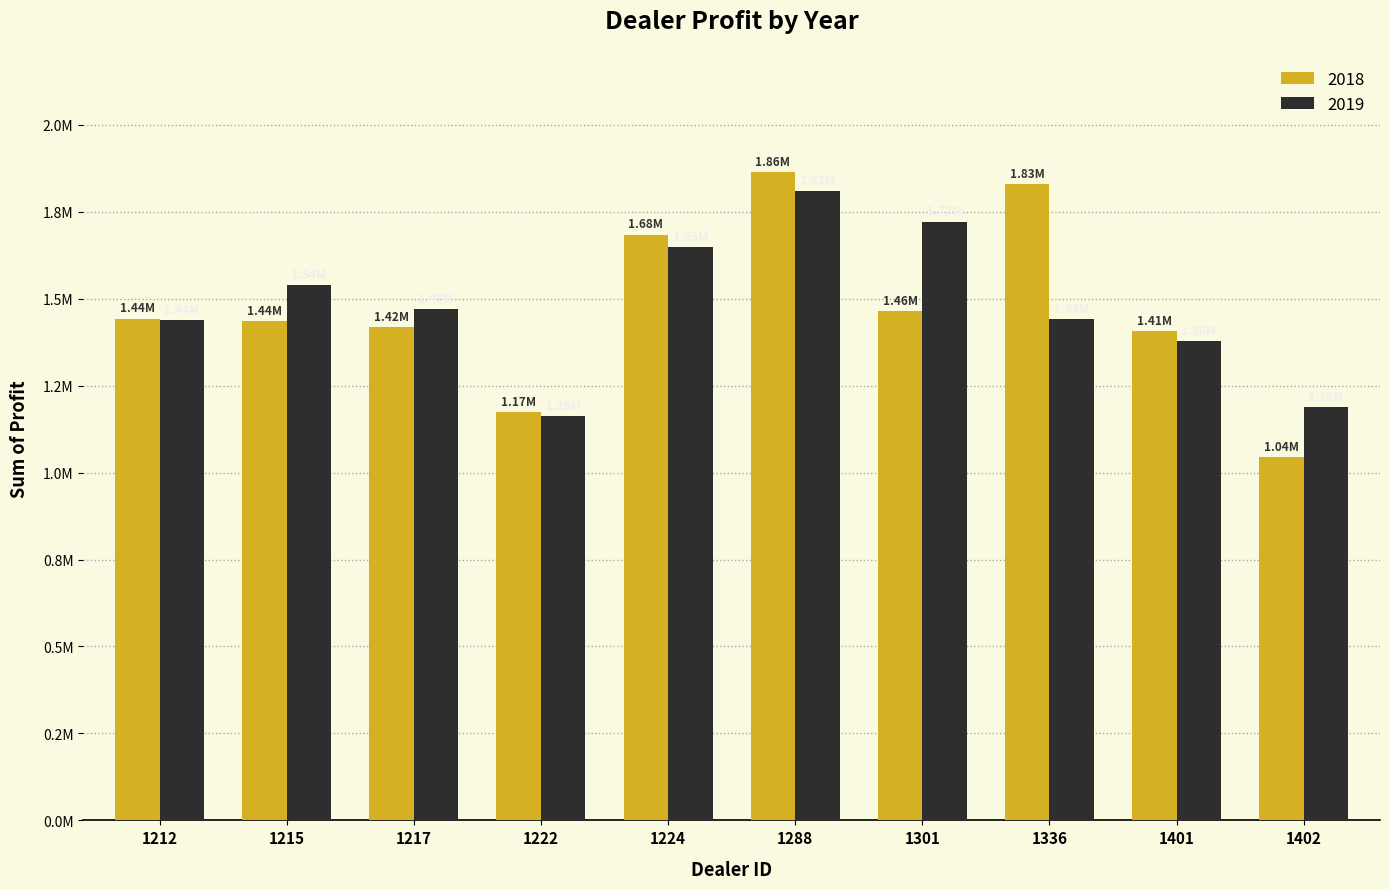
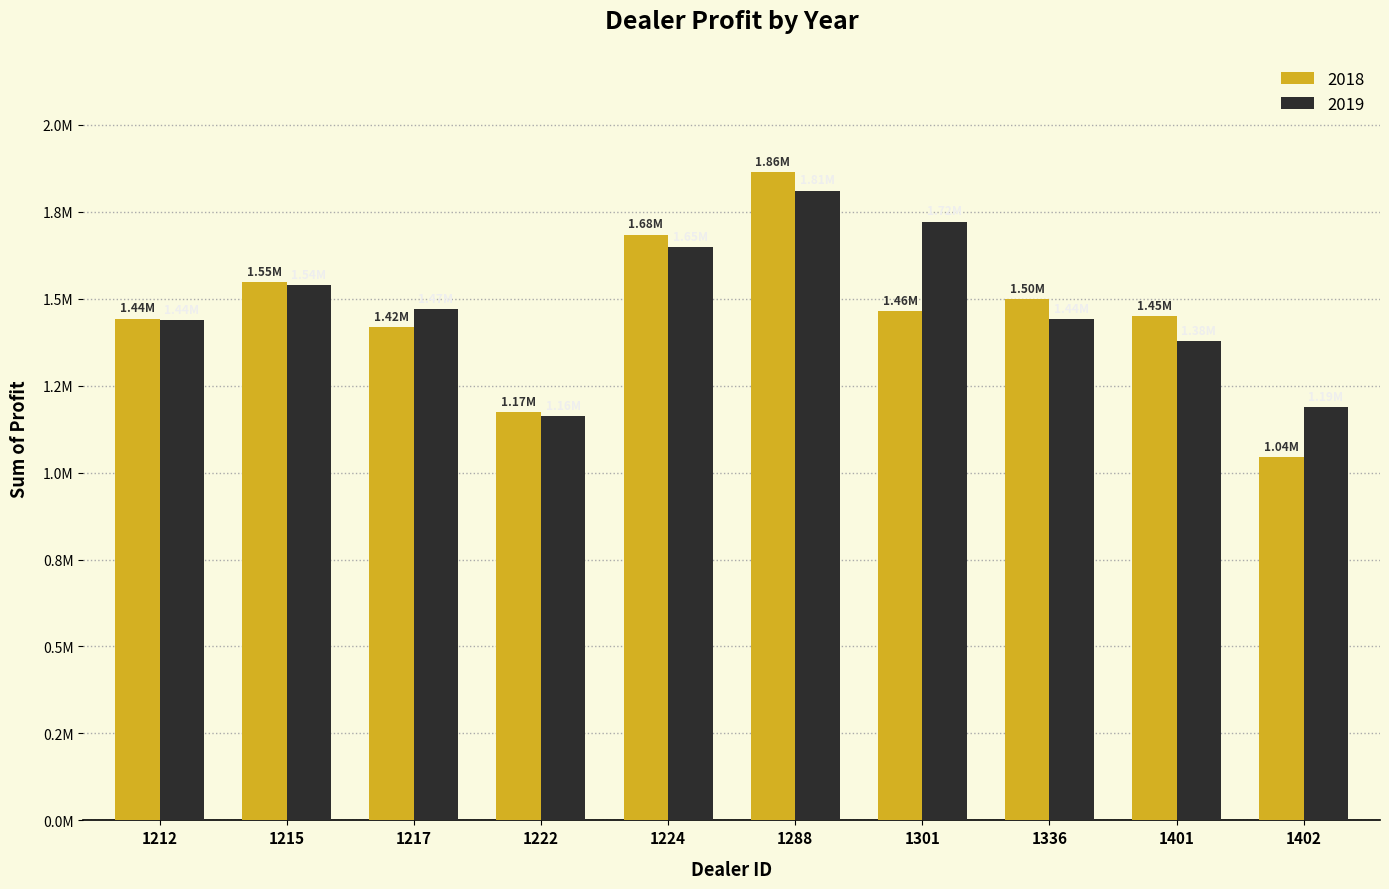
  {
    "2018": {
      "1212": "1.44M",
-     "1215": "1.44M",
+     "1215": "1.55M",
      "1217": "1.42M",
      "1222": "1.17M",
      "1224": "1.68M",
      "1288": "1.86M",
      "1301": "1.46M",
-     "1336": "1.83M",
-     "1401": "1.41M",
+     "1336": "1.50M",
+     "1401": "1.45M",
      "1402": "1.04M"
    }
  }
